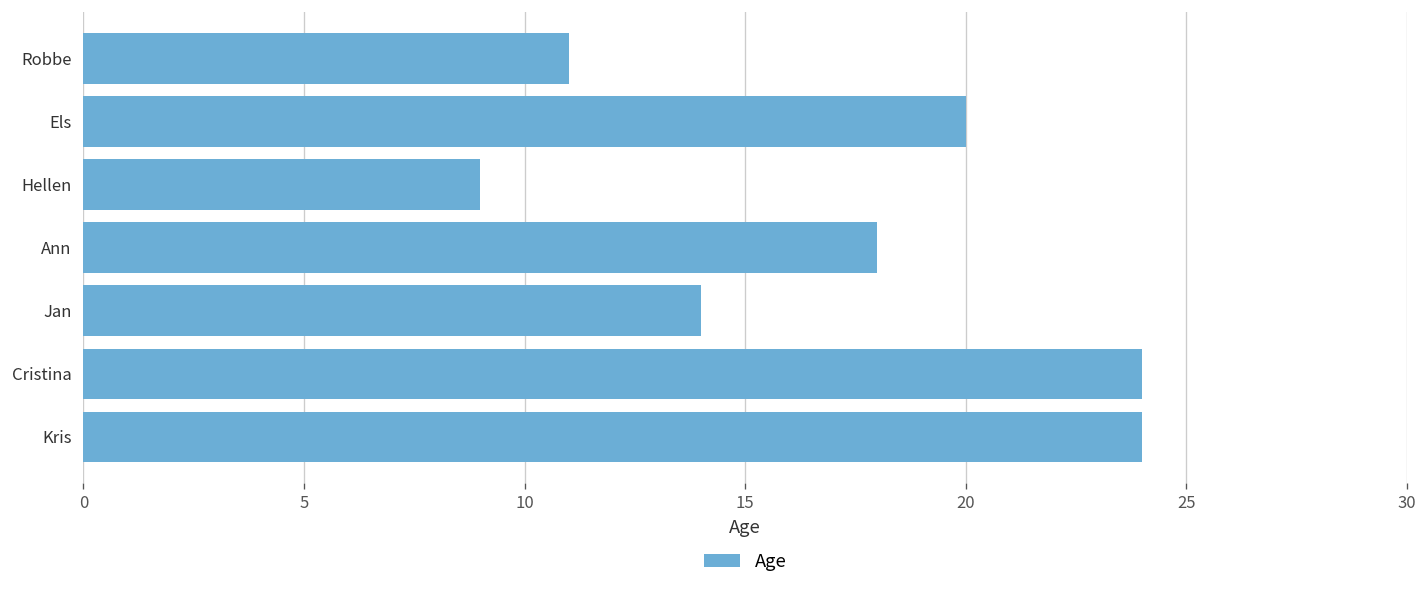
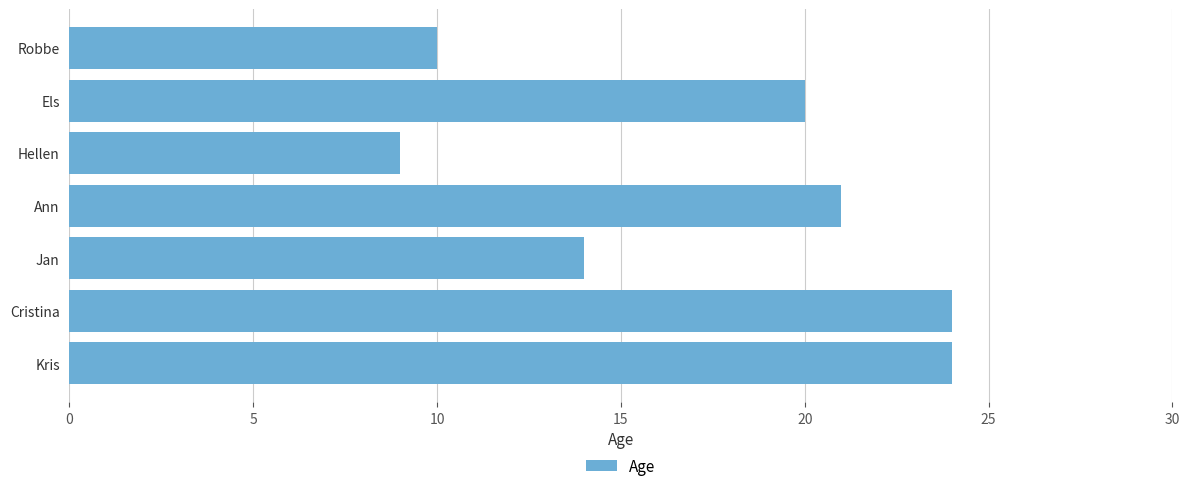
  {
-   "Robbe": 11,
+   "Robbe": 10,
    "Els": 20,
    "Hellen": 9,
-   "Ann": 18,
+   "Ann": 21,
    "Jan": 14,
    "Cristina": 24,
    "Kris": 24
  }
